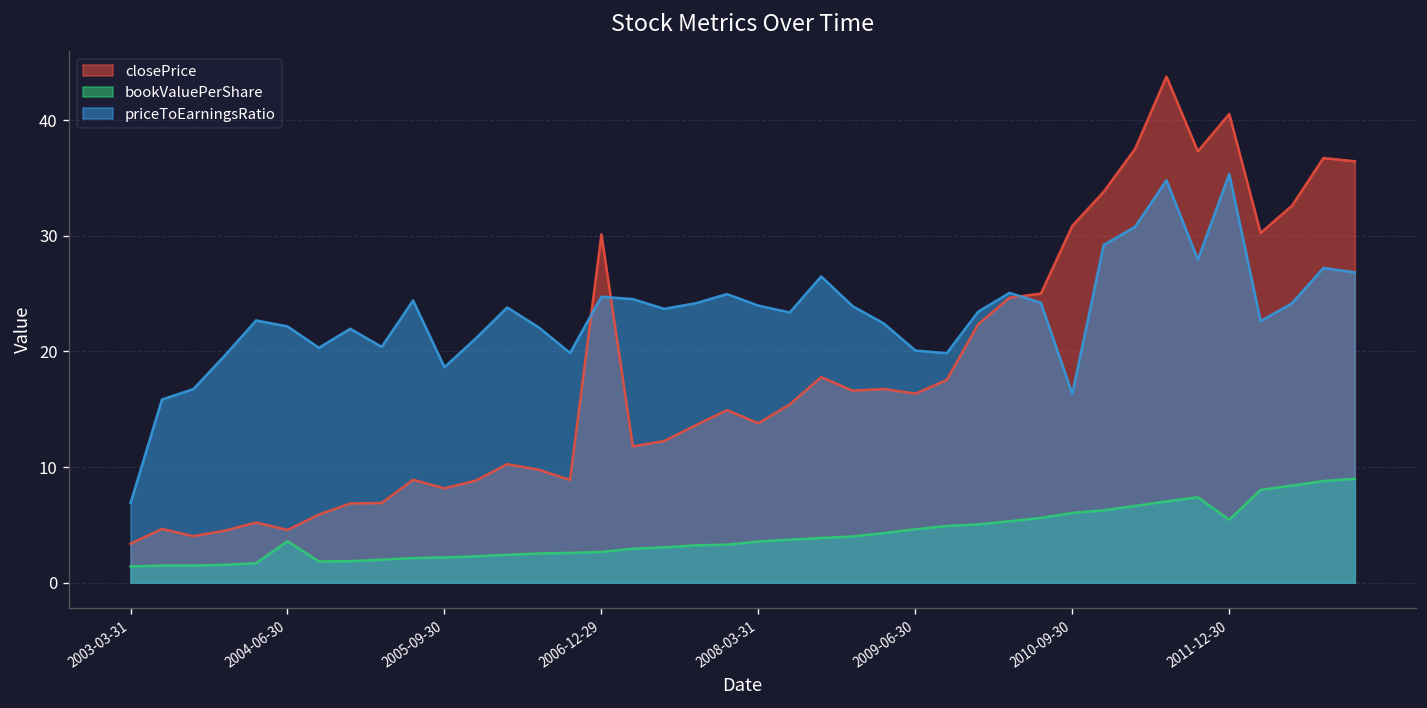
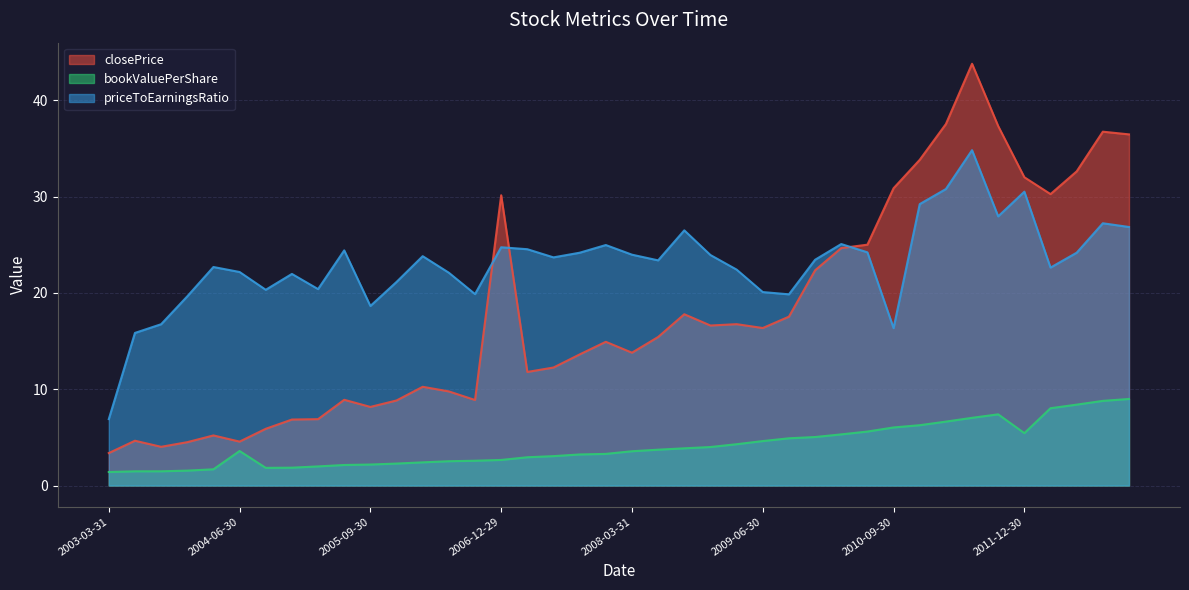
  {
    "closePrice": {
      "2003-03-31": 3,
      "2004-06-30": 5,
      "2005-09-30": 8,
      "2006-12-29": 30,
      "2008-03-31": 14,
      "2009-06-30": 16,
      "2010-09-30": 31,
-     "2011-12-30": 41
+     "2011-12-30": 32
    },
    "bookValuePerShare": {
      "2003-03-31": 1,
      "2004-06-30": 4,
      "2005-09-30": 2,
      "2006-12-29": 3,
      "2008-03-31": 4,
      "2009-06-30": 5,
      "2010-09-30": 6,
      "2011-12-30": 5
    },
    "priceToEarningsRatio": {
      "2003-03-31": 7,
      "2004-06-30": 22,
      "2005-09-30": 19,
      "2006-12-29": 25,
      "2008-03-31": 24,
      "2009-06-30": 20,
      "2010-09-30": 16,
-     "2011-12-30": 35
+     "2011-12-30": 31
    }
  }
